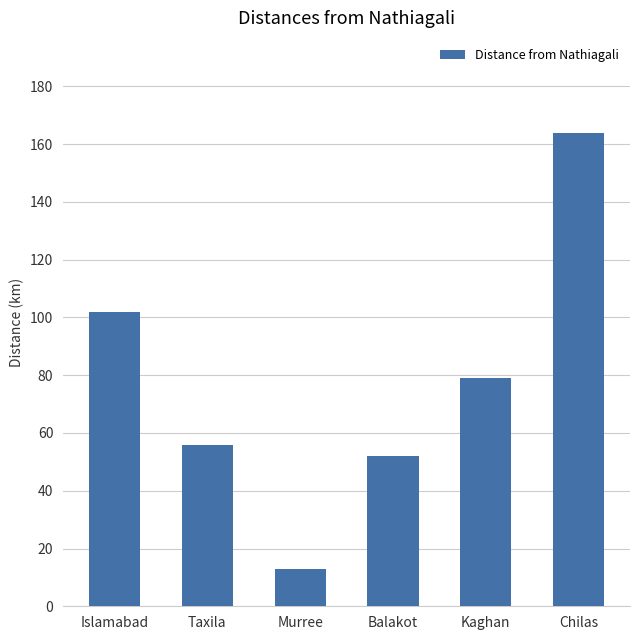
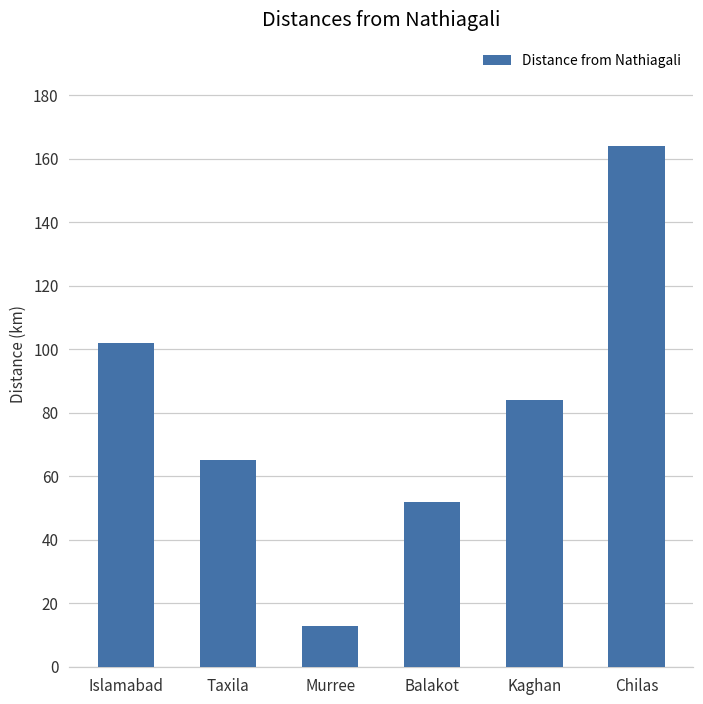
  {
    "Islamabad": 102,
-   "Taxila": 56,
+   "Taxila": 65,
    "Murree": 13,
    "Balakot": 52,
-   "Kaghan": 79,
+   "Kaghan": 84,
    "Chilas": 164
  }
